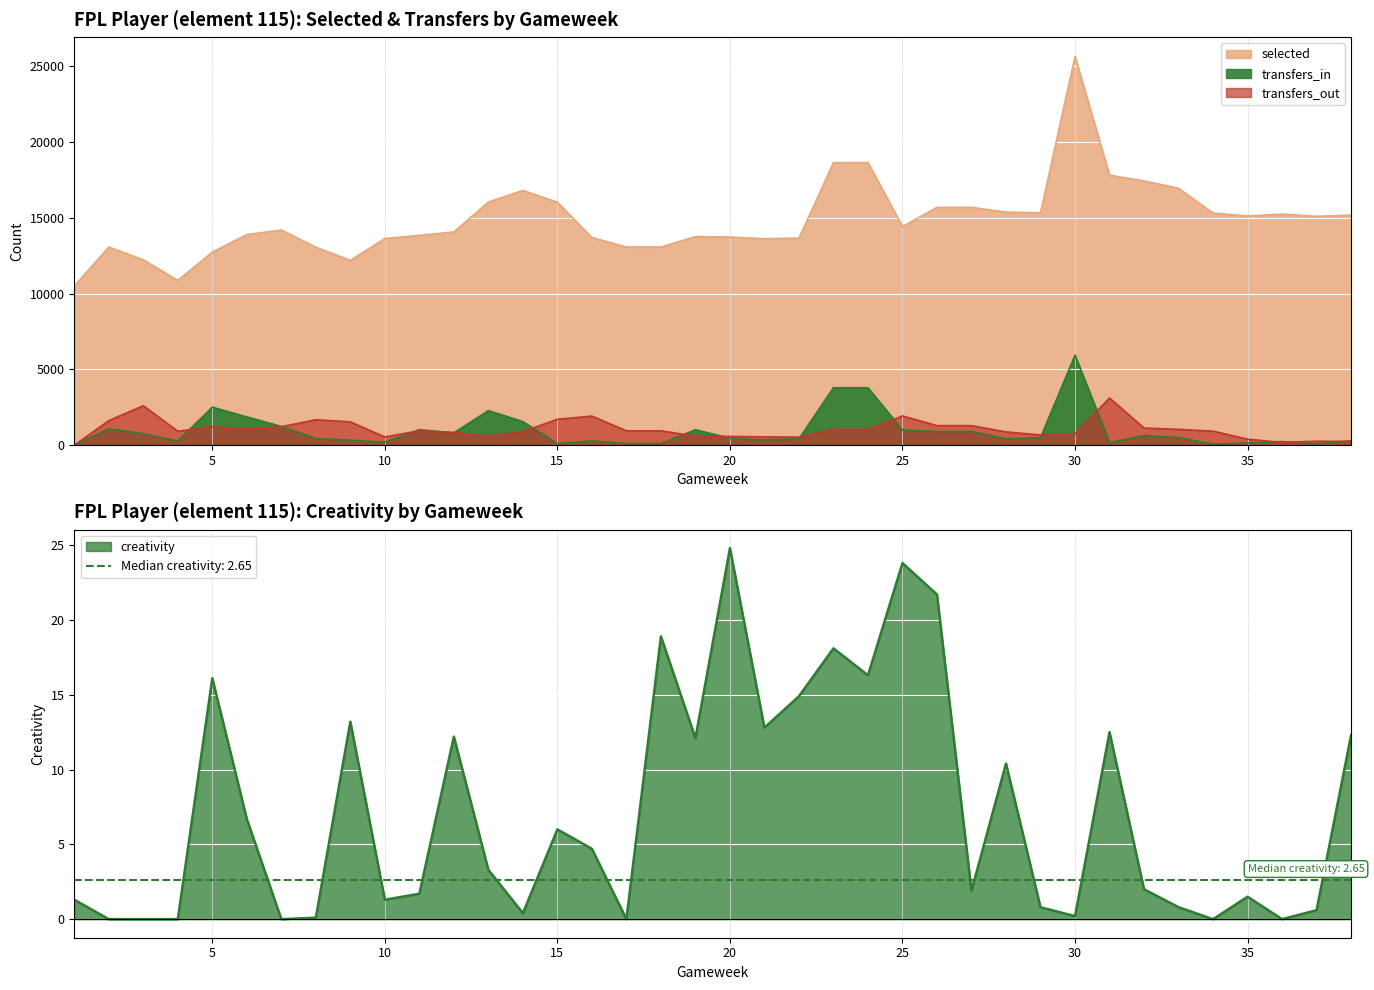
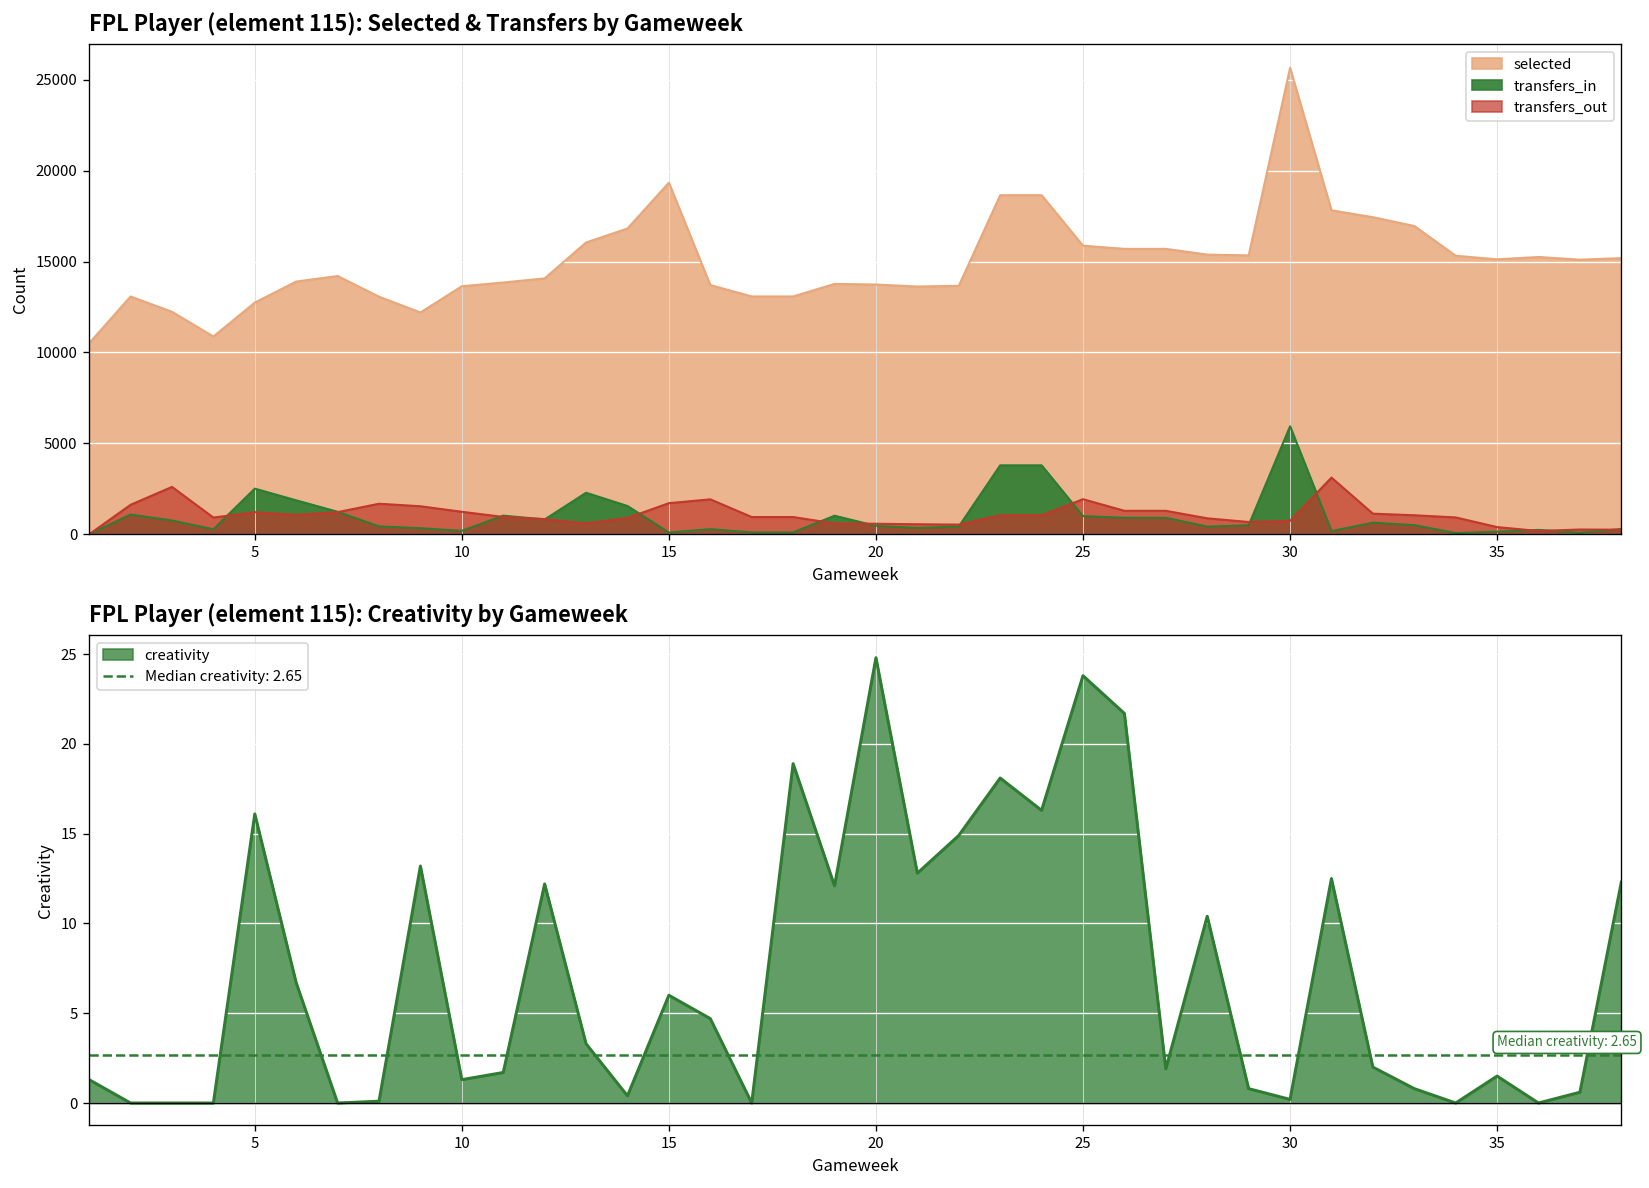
  {
    "FPL Player (element 115): Selected & Transfers by Gameweek": {
      "selected": {
        "5": 12700,
        "10": 13600,
-       "15": 16000,
+       "15": 19300,
        "20": 13700,
-       "25": 14400,
+       "25": 15900,
        "30": 25700,
        "35": 15100
      },
      "transfers_in": {
        "5": 2500,
        "10": 200,
        "15": 100,
        "25": 1000,
        "30": 5900,
        "35": 100
      },
      "transfers_out": {
        "5": 1200,
-       "10": 500,
+       "10": 1200,
        "15": 1700,
        "25": 1900,
        "30": 700,
        "35": 400
      }
    },
    "FPL Player (element 115): Creativity by Gameweek": {
      "5": 16.1,
      "10": 1.3,
      "15": 6.0,
      "20": 24.8,
      "25": 23.8,
      "30": 0.2
    }
  }
